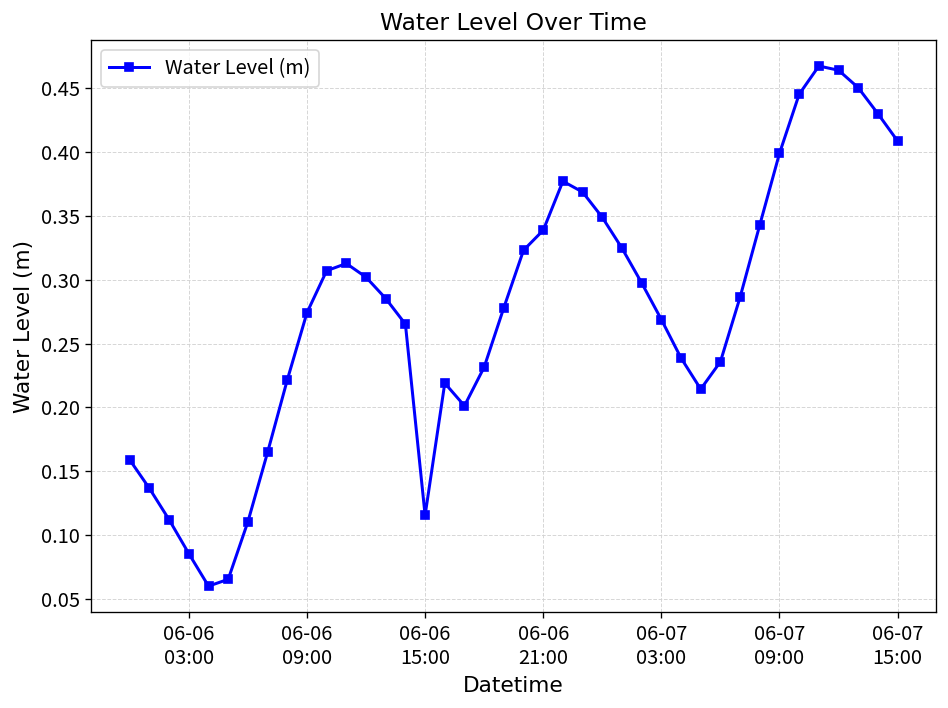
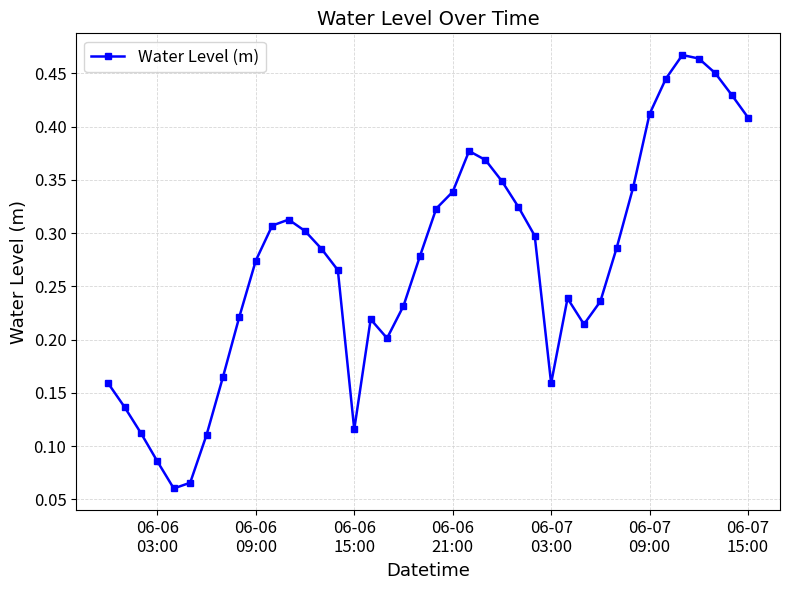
  {
    "06-06 03:00": 0.086,
    "06-06 09:00": 0.274,
    "06-06 15:00": 0.116,
    "06-06 21:00": 0.339,
-   "06-07 03:00": 0.269,
-   "06-07 09:00": 0.399,
+   "06-07 03:00": 0.159,
+   "06-07 09:00": 0.412,
    "06-07 15:00": 0.408
  }
